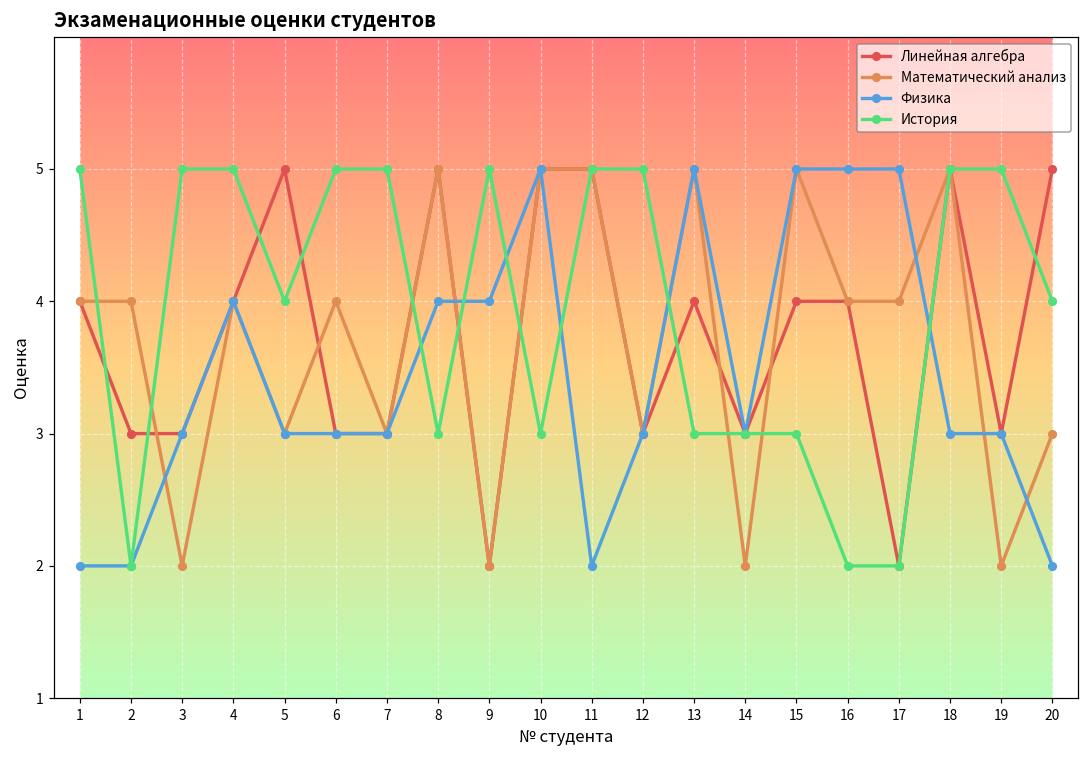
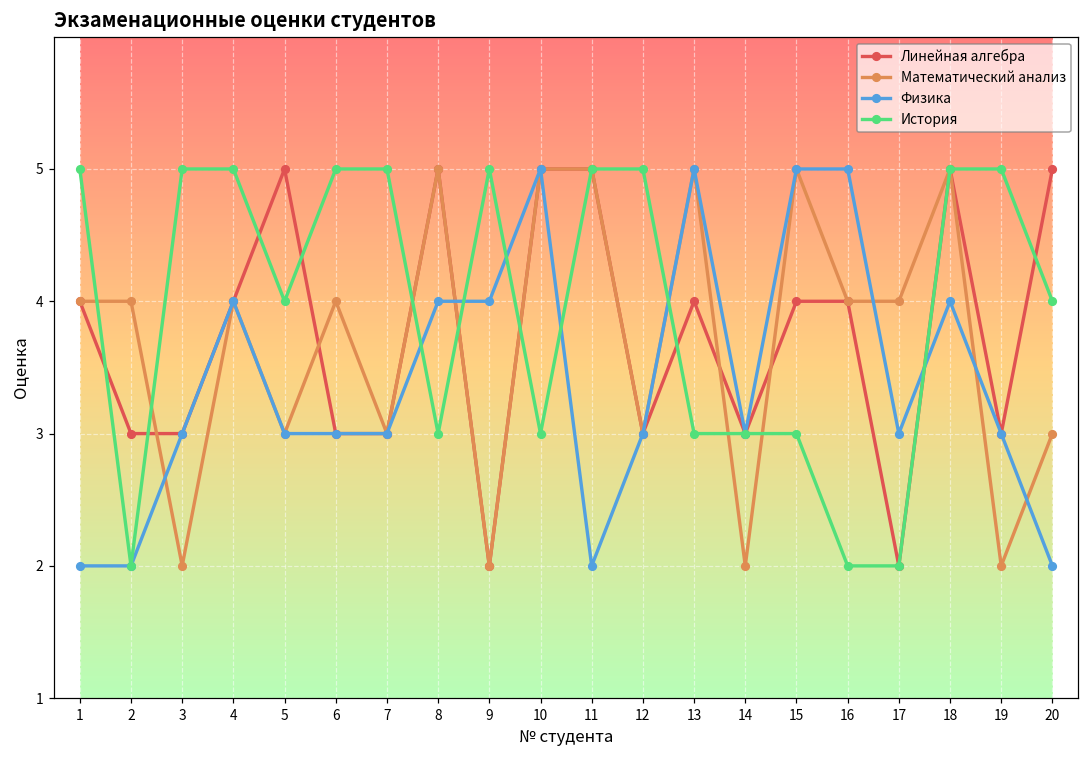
  {
    "Физика": {
      "1": 2,
      "8": 4,
      "9": 4,
      "11": 2,
      "16": 5,
-     "17": 5,
-     "18": 3,
+     "17": 3,
+     "18": 4,
      "20": 2
    },
    "История": {
      "1": 5,
      "3": 5,
      "4": 5,
      "5": 4,
      "6": 5,
      "7": 5,
      "8": 3,
      "9": 5,
      "10": 3,
      "12": 5,
      "13": 3,
      "15": 3,
      "16": 2,
      "19": 5,
      "20": 4
    }
  }
